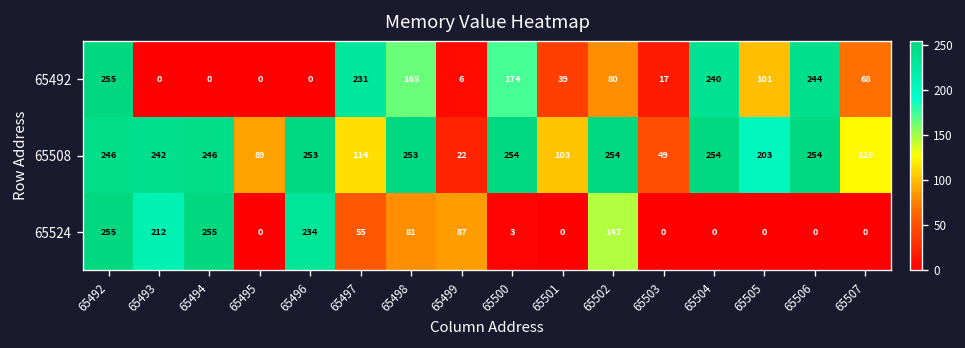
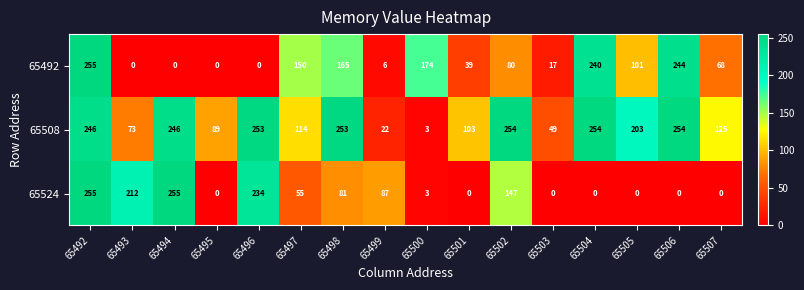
  {
    "65492": {
      "65492": 255,
      "65493": 0,
      "65494": 0,
      "65495": 0,
      "65496": 0,
-     "65497": 231,
+     "65497": 150,
      "65498": 165,
      "65499": 6,
      "65500": 174,
      "65501": 39,
      "65502": 80,
      "65503": 17,
      "65504": 240,
      "65505": 101,
      "65506": 244,
      "65507": 68
    },
    "65508": {
      "65492": 246,
-     "65493": 242,
+     "65493": 73,
      "65494": 246,
      "65495": 89,
      "65496": 253,
      "65497": 114,
      "65498": 253,
      "65499": 22,
-     "65500": 254,
+     "65500": 3,
      "65501": 103,
      "65502": 254,
      "65503": 49,
      "65504": 254,
      "65505": 203,
      "65506": 254,
      "65507": 125
    },
    "65524": {
      "65492": 255,
      "65493": 212,
      "65494": 255,
      "65495": 0,
      "65496": 234,
      "65497": 55,
      "65498": 81,
      "65499": 87,
      "65500": 3,
      "65501": 0,
      "65502": 147,
      "65503": 0,
      "65504": 0,
      "65505": 0,
      "65506": 0,
      "65507": 0
    }
  }
